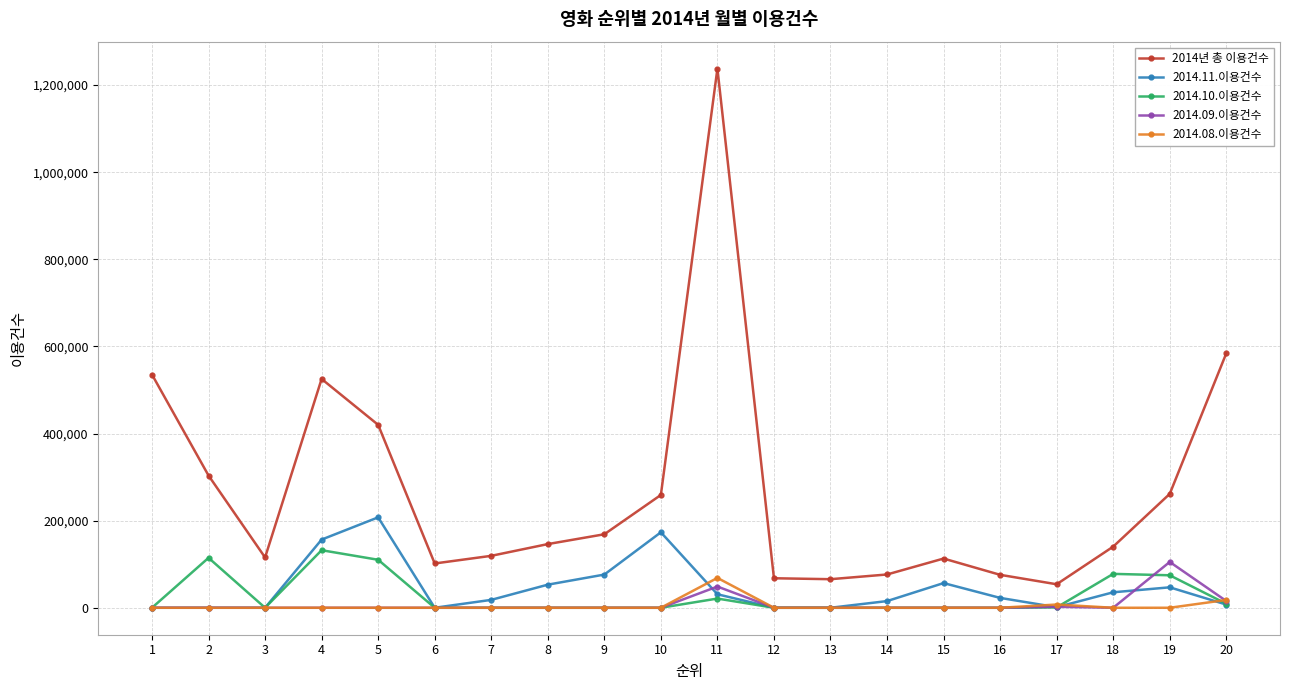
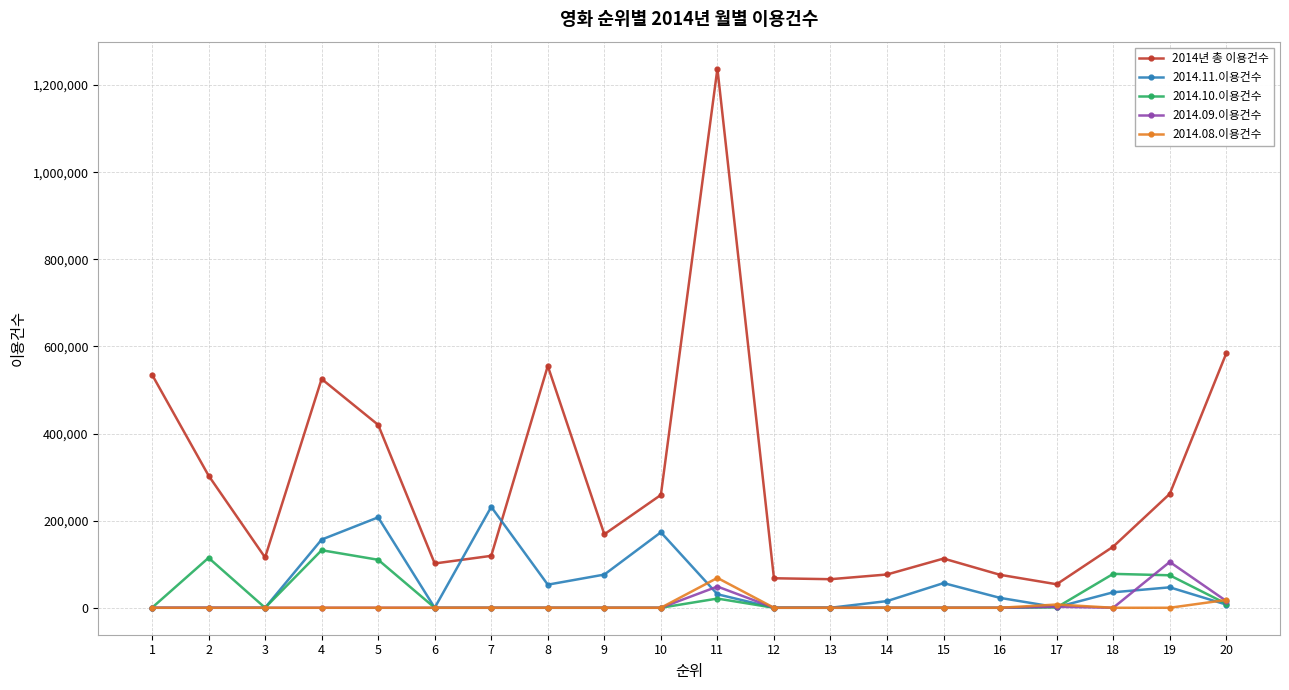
  {
    "2014년 총 이용건수": {
      "1": "540,000",
      "2": "300,000",
      "3": "120,000",
      "4": "530,000",
      "5": "420,000",
      "6": "100,000",
      "7": "120,000",
-     "8": "150,000",
+     "8": "560,000",
      "9": "170,000",
      "10": "260,000",
      "11": "1,240,000",
      "12": "70,000",
      "13": "70,000",
      "14": "80,000",
      "15": "110,000",
      "16": "80,000",
      "17": "50,000",
      "18": "140,000",
      "19": "260,000",
      "20": "580,000"
    },
    "2014.11.이용건수": {
      "4": "160,000",
      "5": "210,000",
-     "7": "20,000",
+     "7": "230,000",
      "8": "50,000",
      "9": "80,000",
      "10": "170,000",
      "11": "30,000",
      "14": "20,000",
      "15": "60,000",
      "16": "20,000",
      "18": "40,000",
      "19": "50,000"
    },
    "2014.10.이용건수": {
      "2": "110,000",
      "4": "130,000",
      "5": "110,000",
      "11": "20,000",
      "18": "80,000",
      "19": "70,000"
    },
    "2014.09.이용건수": {
      "11": "50,000",
      "19": "110,000"
    },
    "2014.08.이용건수": {
      "11": "70,000",
      "19": "0"
    }
  }
